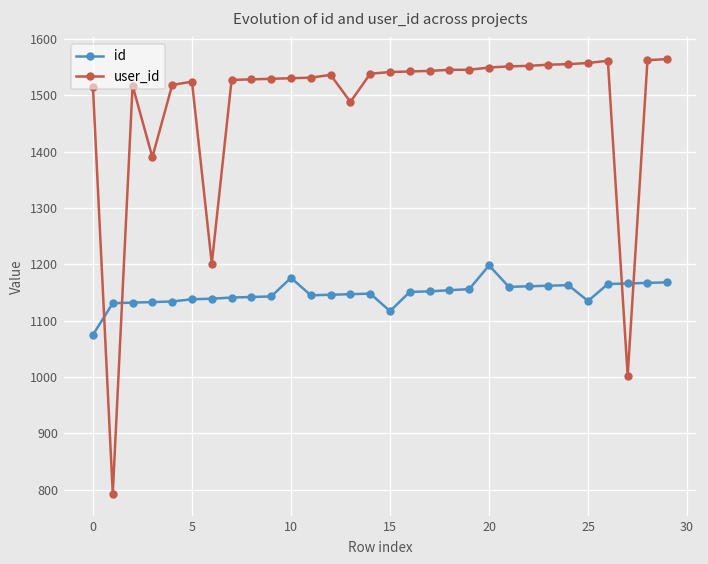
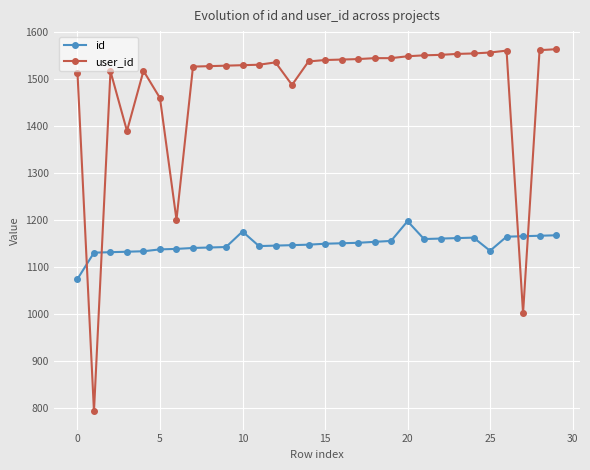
  {
    "id": {
      "0": 1080,
      "5": 1140,
      "10": 1180,
-     "15": 1120,
+     "15": 1150,
      "20": 1200,
      "25": 1140
    },
    "user_id": {
      "0": 1510,
-     "5": 1520,
+     "5": 1460,
      "10": 1530,
      "15": 1540,
      "20": 1550,
      "25": 1560
    }
  }
